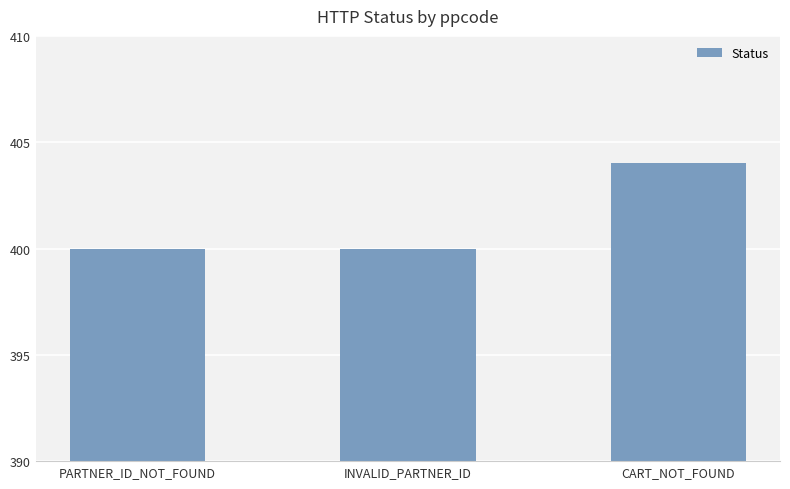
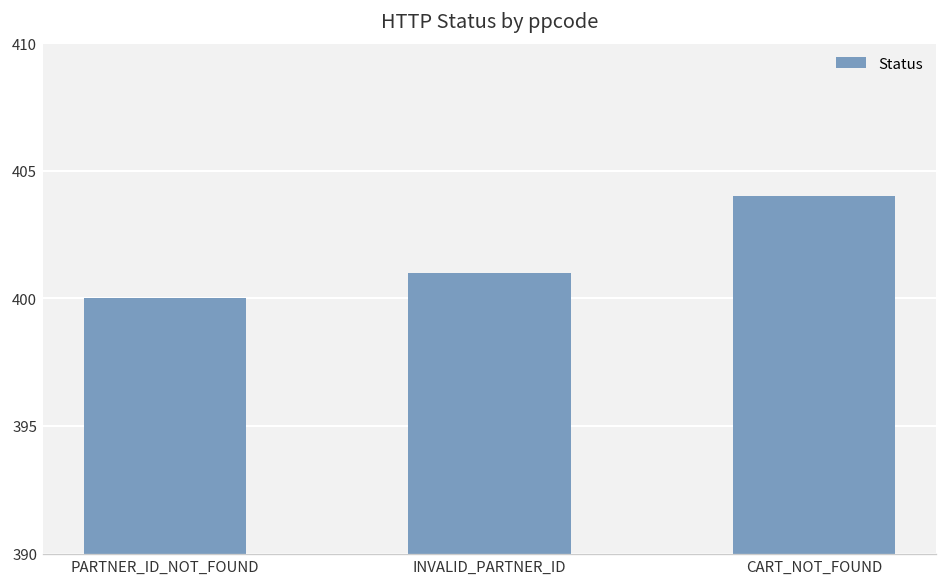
  {
    "PARTNER_ID_NOT_FOUND": 400,
-   "INVALID_PARTNER_ID": 400,
+   "INVALID_PARTNER_ID": 401,
    "CART_NOT_FOUND": 404
  }
